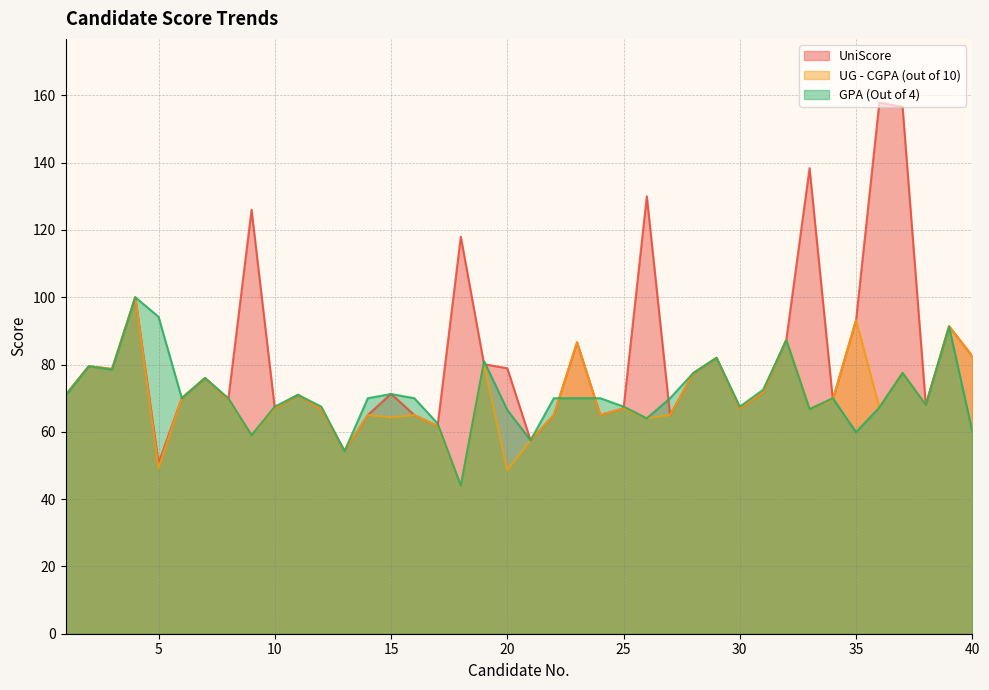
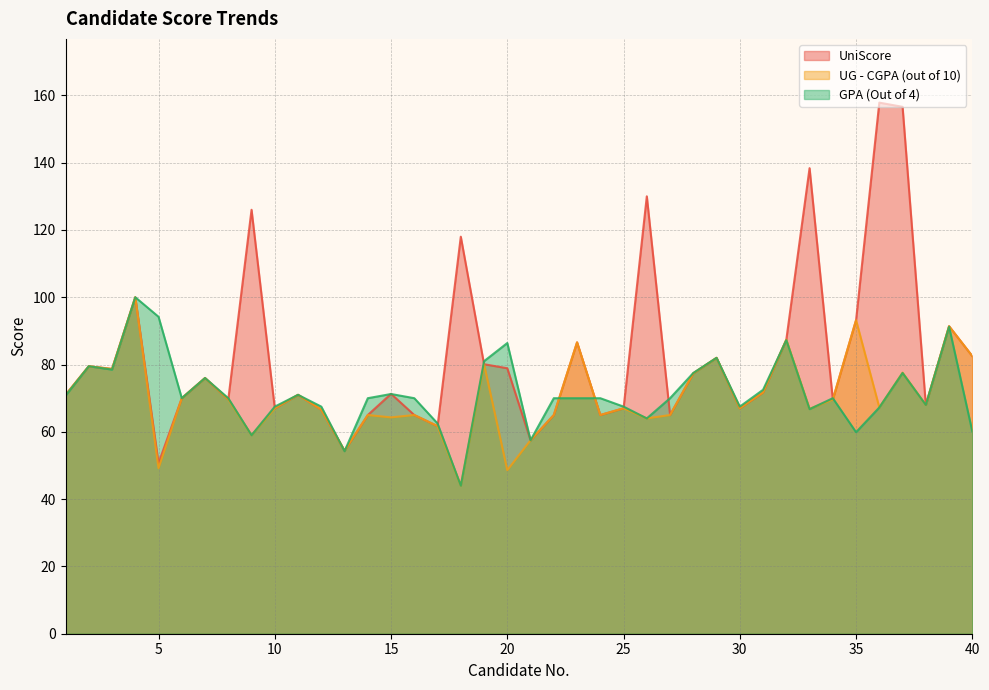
  {
    "UniScore": {
      "5": 51,
      "20": 79
    },
    "UG - CGPA (out of 10)": {
      "5": 49,
      "15": 64,
      "20": 49
    },
    "GPA (Out of 4)": {
      "5": 94,
-     "20": 67,
+     "20": 86,
      "35": 60,
      "40": 60
    }
  }
